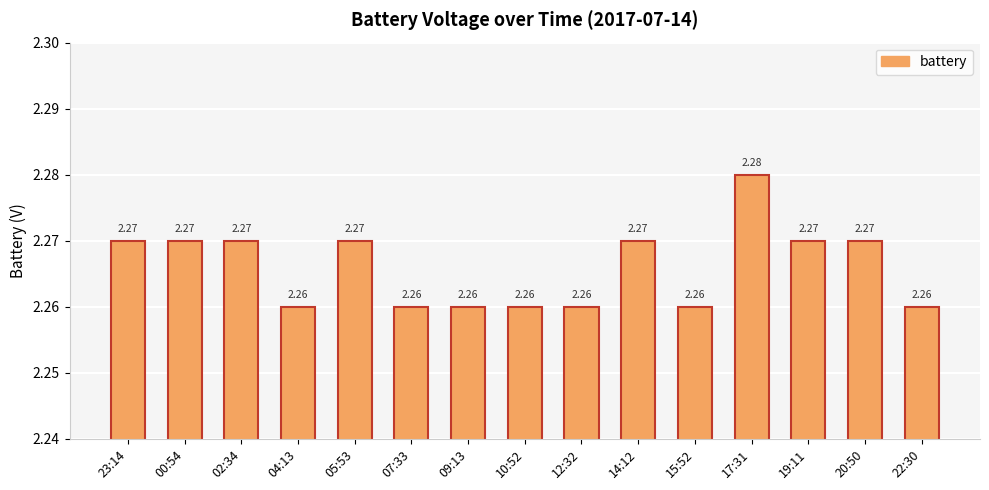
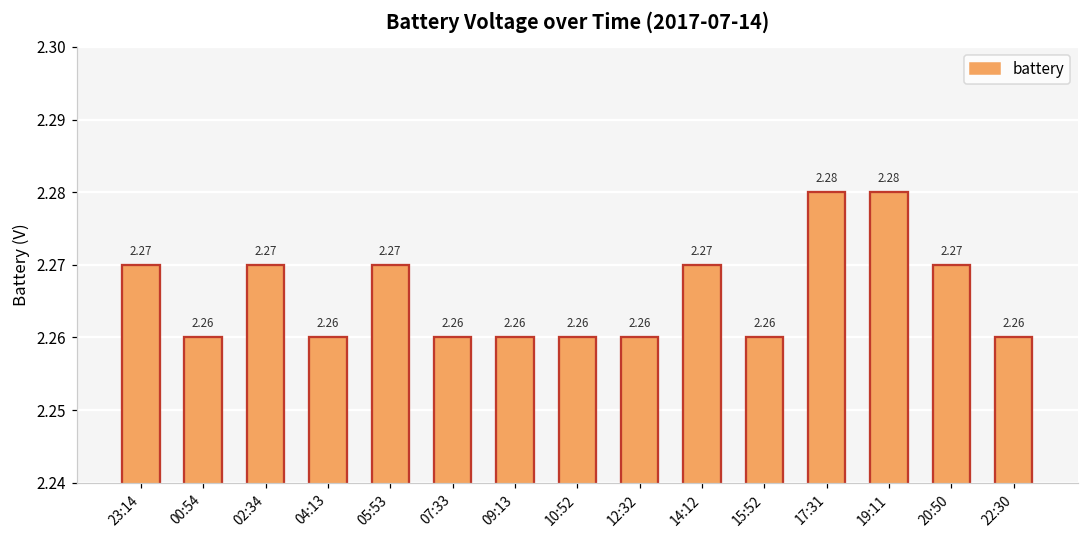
  {
    "23:14": 2.27,
-   "00:54": 2.27,
+   "00:54": 2.26,
    "02:34": 2.27,
    "04:13": 2.26,
    "05:53": 2.27,
    "07:33": 2.26,
    "09:13": 2.26,
    "10:52": 2.26,
    "12:32": 2.26,
    "14:12": 2.27,
    "15:52": 2.26,
    "17:31": 2.28,
-   "19:11": 2.27,
+   "19:11": 2.28,
    "20:50": 2.27,
    "22:30": 2.26
  }
